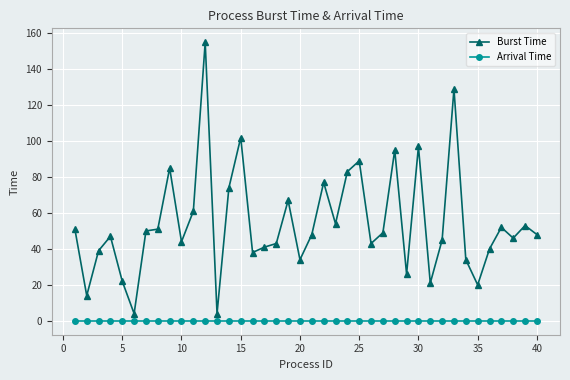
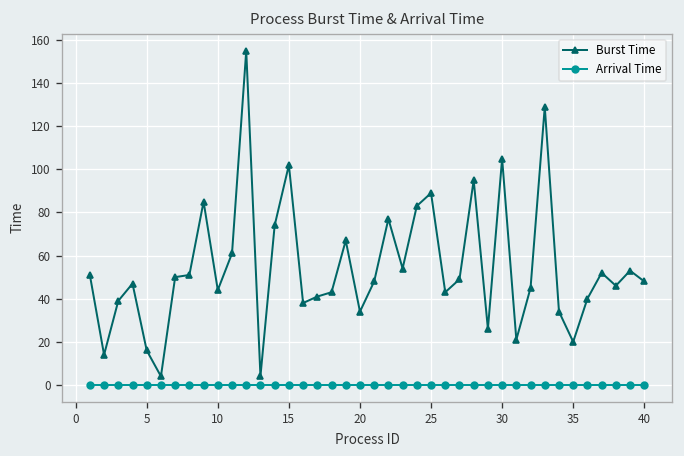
  {
    "Burst Time": {
-     "5": 22,
+     "5": 16,
      "10": 44,
      "15": 102,
      "20": 34,
      "25": 89,
-     "30": 97,
+     "30": 105,
      "35": 20,
      "40": 48
    },
    "Arrival Time": {
      "5": 0,
      "10": 0,
      "15": 0,
      "20": 0,
      "25": 0,
      "30": 0,
      "35": 0,
      "40": 0
    }
  }
